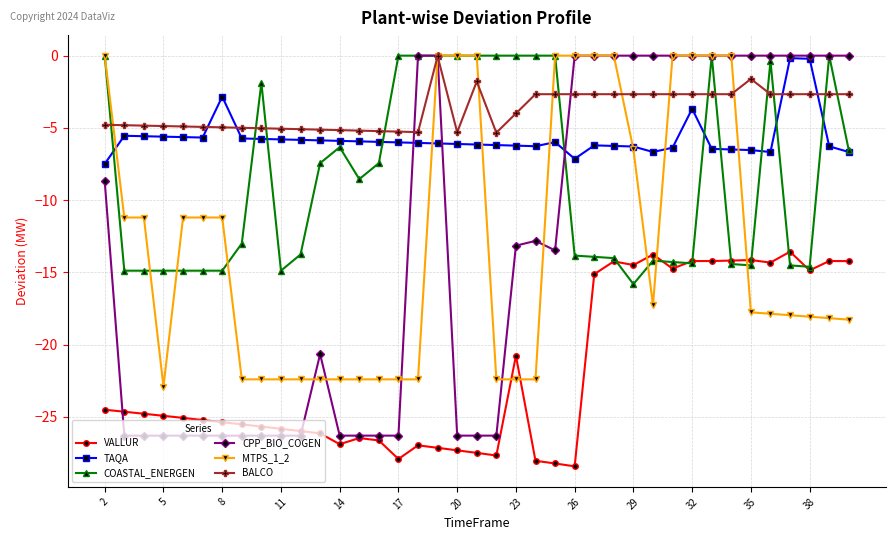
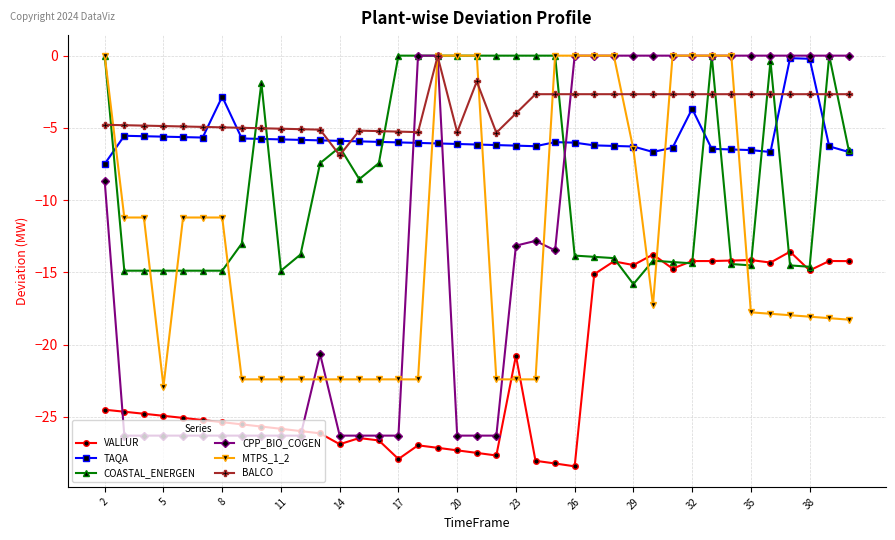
  {
    "VALLUR": {
      "2": -24.5,
      "5": -24.9,
      "14": -26.9,
      "17": -27.9,
      "20": -27.3,
      "23": -20.8,
      "26": -28.4,
      "29": -14.5,
      "35": -14.1,
      "38": -14.9
    },
    "TAQA": {
      "2": -7.5,
      "5": -5.6,
      "8": -2.8,
      "11": -5.8,
      "14": -5.9,
      "17": -6.0,
      "20": -6.1,
      "23": -6.2,
-     "26": -7.1,
+     "26": -6.0,
      "29": -6.3,
      "32": -3.7,
      "35": -6.5,
      "38": -0.2
    },
    "COASTAL_ENERGEN": {
      "5": -14.9,
      "8": -14.9,
      "11": -14.9,
      "14": -6.3,
      "17": 0.0,
      "23": 0.0,
      "26": -13.8,
      "29": -15.8,
      "35": -14.5,
      "38": -14.6
    },
    "CPP_BIO_COGEN": {
      "2": -8.7,
      "14": -26.3,
      "17": -26.3,
      "20": -26.3,
      "23": -13.1,
      "29": 0.0,
      "35": 0.0,
      "38": 0.0
    },
    "MTPS_1_2": {
      "5": -22.9,
      "8": -11.2,
      "11": -22.4,
      "14": -22.4,
      "17": -22.4,
      "23": -22.4,
      "29": -6.5,
      "35": -17.8,
      "38": -18.1
    },
    "BALCO": {
      "2": -4.8,
      "5": -4.9,
      "8": -5.0,
      "11": -5.1,
-     "14": -5.2,
+     "14": -6.9,
      "17": -5.3,
      "20": -5.3,
      "23": -4.0,
      "26": -2.7,
      "29": -2.7,
      "32": -2.7,
-     "35": -1.6,
+     "35": -2.7,
      "38": -2.7
    }
  }
